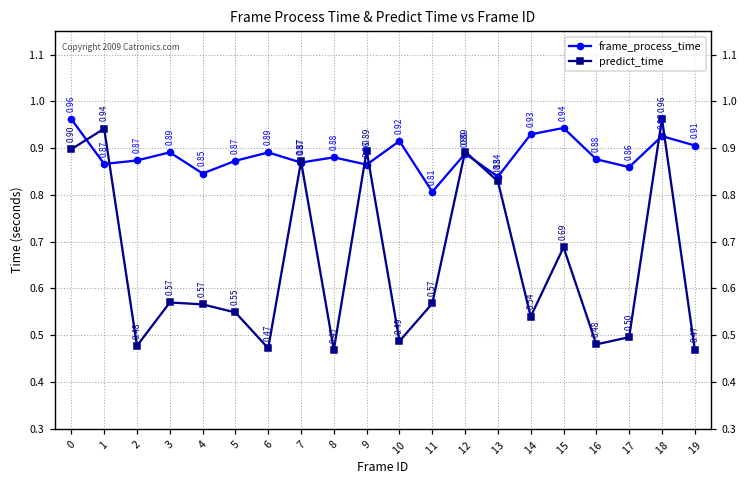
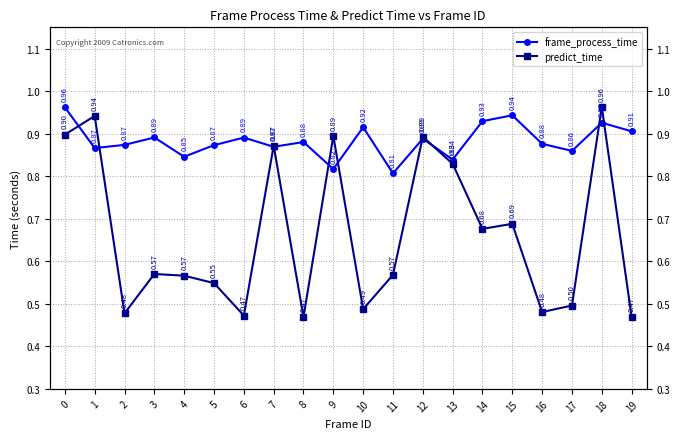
  {
    "frame_process_time": {
      "0": 0.96,
      "1": 0.87,
      "2": 0.87,
      "3": 0.89,
      "4": 0.85,
      "5": 0.87,
      "6": 0.89,
      "8": 0.88,
-     "9": 0.86,
+     "9": 0.82,
      "10": 0.92,
      "11": 0.81,
      "14": 0.93,
      "15": 0.94,
      "16": 0.88,
      "17": 0.86,
      "19": 0.91
    },
    "predict_time": {
      "0": 0.90,
      "1": 0.94,
      "2": 0.48,
      "3": 0.57,
      "4": 0.57,
      "5": 0.55,
      "6": 0.47,
      "8": 0.47,
      "10": 0.49,
      "11": 0.57,
-     "14": 0.54,
+     "14": 0.68,
      "15": 0.69,
      "16": 0.48,
      "17": 0.50,
      "18": 0.96,
      "19": 0.47
    }
  }
